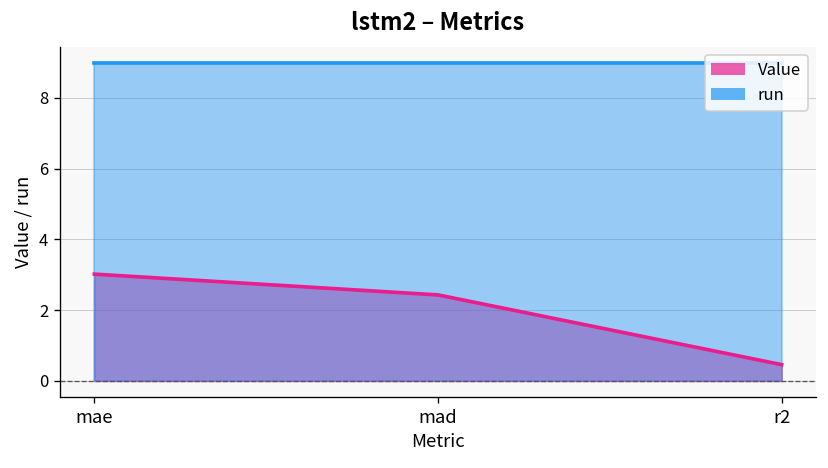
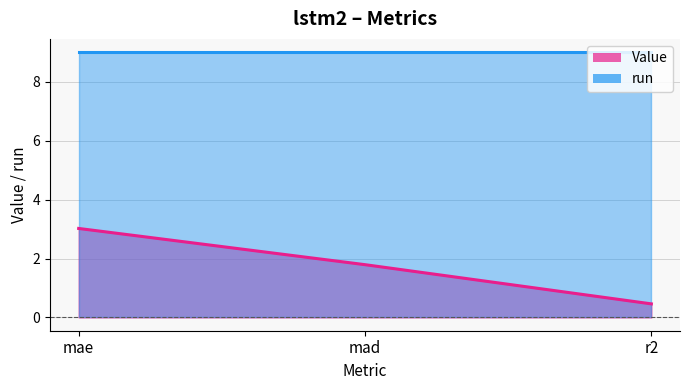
  {
    "Value": {
      "mae": 3.0,
-     "mad": 2.4,
+     "mad": 1.8,
      "r2": 0.5
    },
    "run": {
      "mae": 9.0,
      "mad": 9.0
    }
  }
